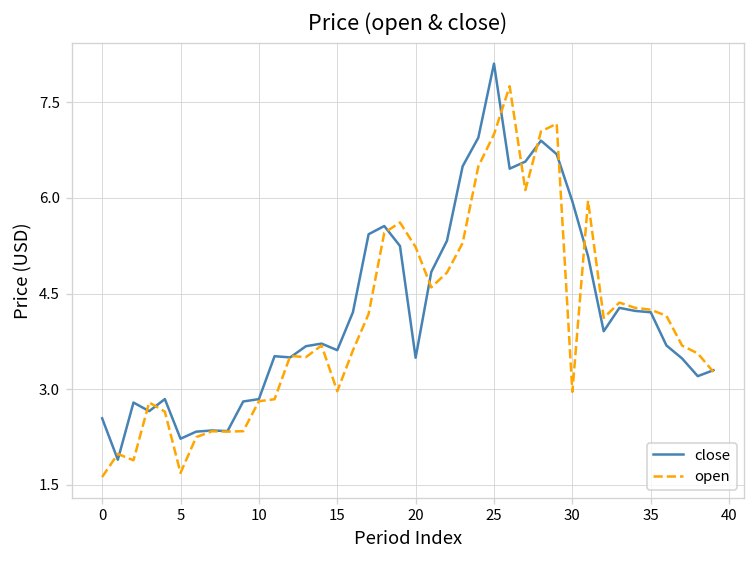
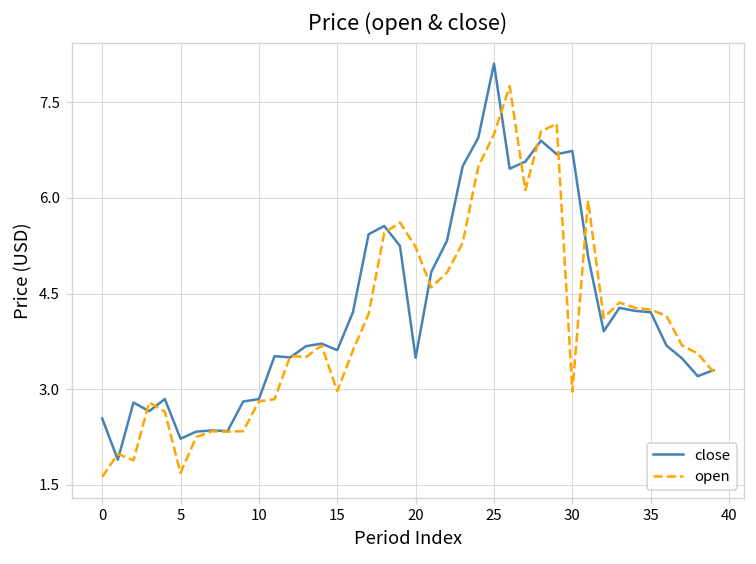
  {
    "close": {
      "0": 2.5,
      "5": 2.2,
      "15": 3.6,
      "20": 3.5,
      "25": 8.1,
-     "30": 5.9
+     "30": 6.7
    },
    "open": {
      "0": 1.6,
      "5": 1.7,
      "15": 3.0,
      "20": 5.2,
      "25": 7.0,
      "30": 3.0
    }
  }
